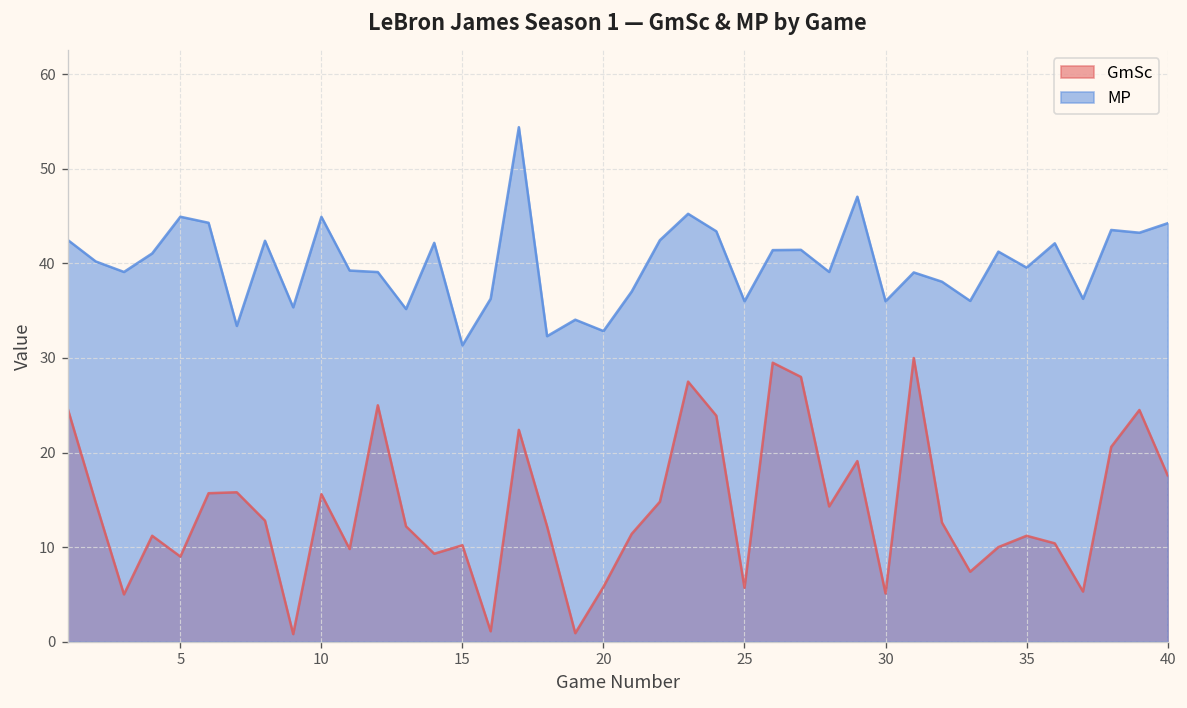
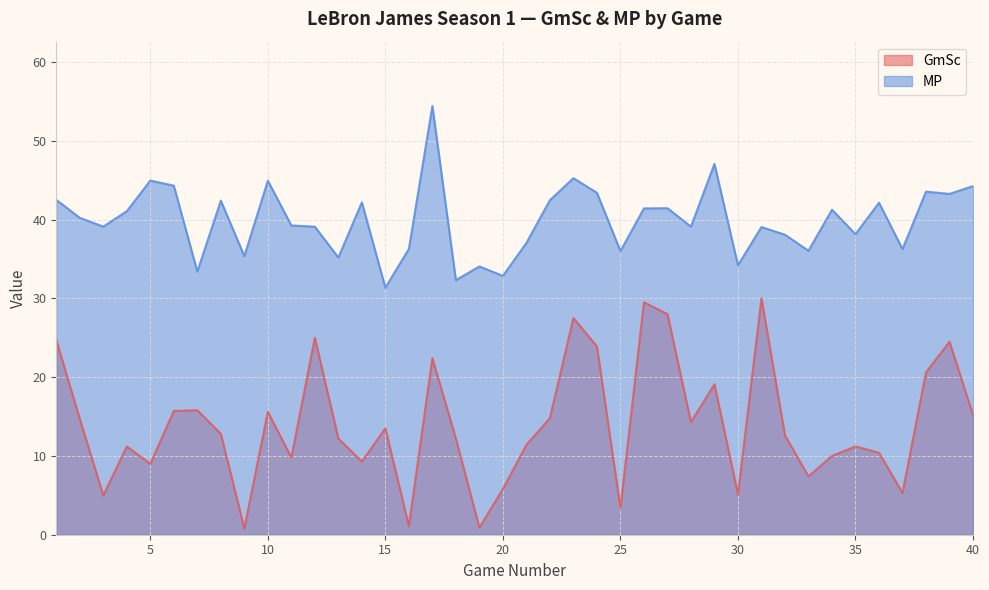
  {
    "GmSc": {
      "5": 9,
      "10": 16,
-     "15": 10,
+     "15": 14,
      "20": 6,
-     "25": 6,
+     "25": 3,
      "30": 5,
      "35": 11,
-     "40": 18
+     "40": 15
    },
    "MP": {
      "5": 45,
      "10": 45,
      "15": 31,
      "20": 33,
      "25": 36,
-     "30": 36,
-     "35": 40,
+     "30": 34,
+     "35": 38,
      "40": 44
    }
  }
